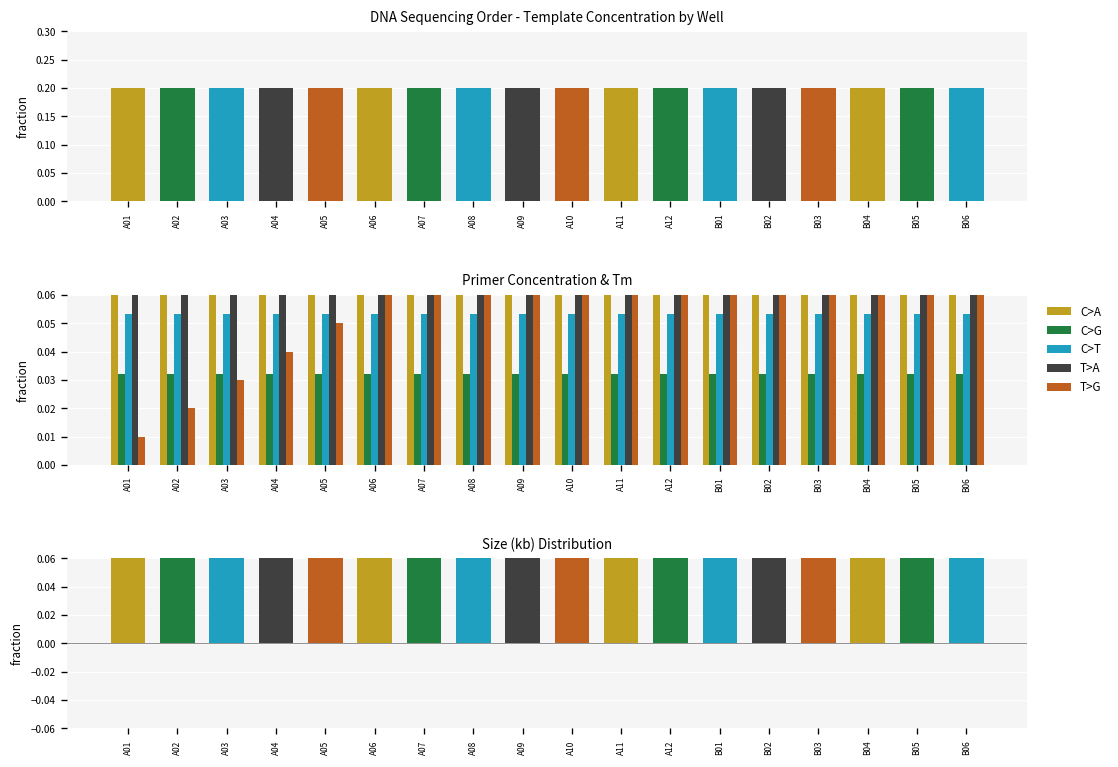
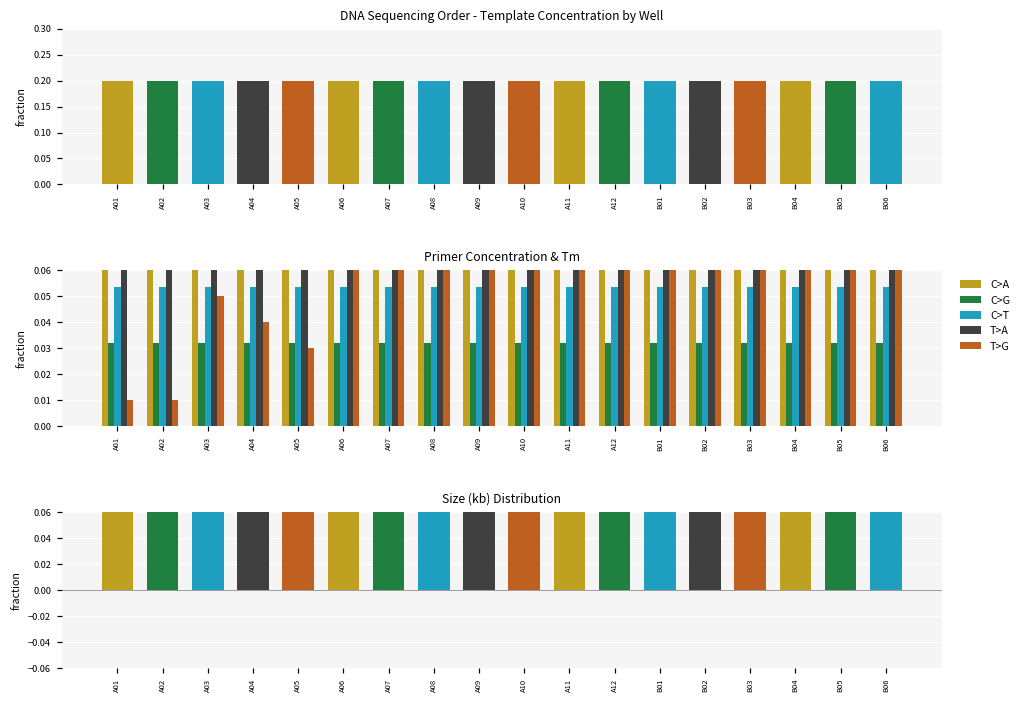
  {
    "DNA Sequencing Order - Template Concentration by Well": {
      "A01": 0.20,
      "A02": 0.20,
      "A03": 0.20,
      "A04": 0.20,
      "A05": 0.20,
      "A06": 0.20,
      "A07": 0.20,
      "A08": 0.20,
      "A09": 0.20,
      "A10": 0.20,
      "A11": 0.20,
      "A12": 0.20,
      "B01": 0.20,
      "B02": 0.20,
      "B03": 0.20,
      "B04": 0.20,
      "B05": 0.20,
      "B06": 0.20
    },
    "Primer Concentration & Tm": {
      "C>G": {
        "A01": 0.032,
        "A02": 0.032,
        "A03": 0.032,
        "A04": 0.032,
        "A05": 0.032,
        "A06": 0.032,
        "A07": 0.032,
        "A08": 0.032,
        "A09": 0.032,
        "A10": 0.032,
        "A11": 0.032,
        "A12": 0.032,
        "B01": 0.032,
        "B02": 0.032,
        "B03": 0.032,
        "B04": 0.032,
        "B05": 0.032,
        "B06": 0.032
      },
      "C>T": {
        "A01": 0.053,
        "A02": 0.053,
        "A03": 0.053,
        "A04": 0.053,
        "A05": 0.053,
        "A06": 0.053,
        "A07": 0.053,
        "A08": 0.053,
        "A09": 0.053,
        "A10": 0.053,
        "A11": 0.053,
        "A12": 0.053,
        "B01": 0.053,
        "B02": 0.053,
        "B03": 0.053,
        "B04": 0.053,
        "B05": 0.053,
        "B06": 0.053
      },
      "T>G": {
        "A01": 0.010,
-       "A02": 0.020,
-       "A03": 0.030,
+       "A02": 0.010,
+       "A03": 0.050,
        "A04": 0.040,
-       "A05": 0.050,
+       "A05": 0.030,
        "A06": 0.060
      }
    }
  }
